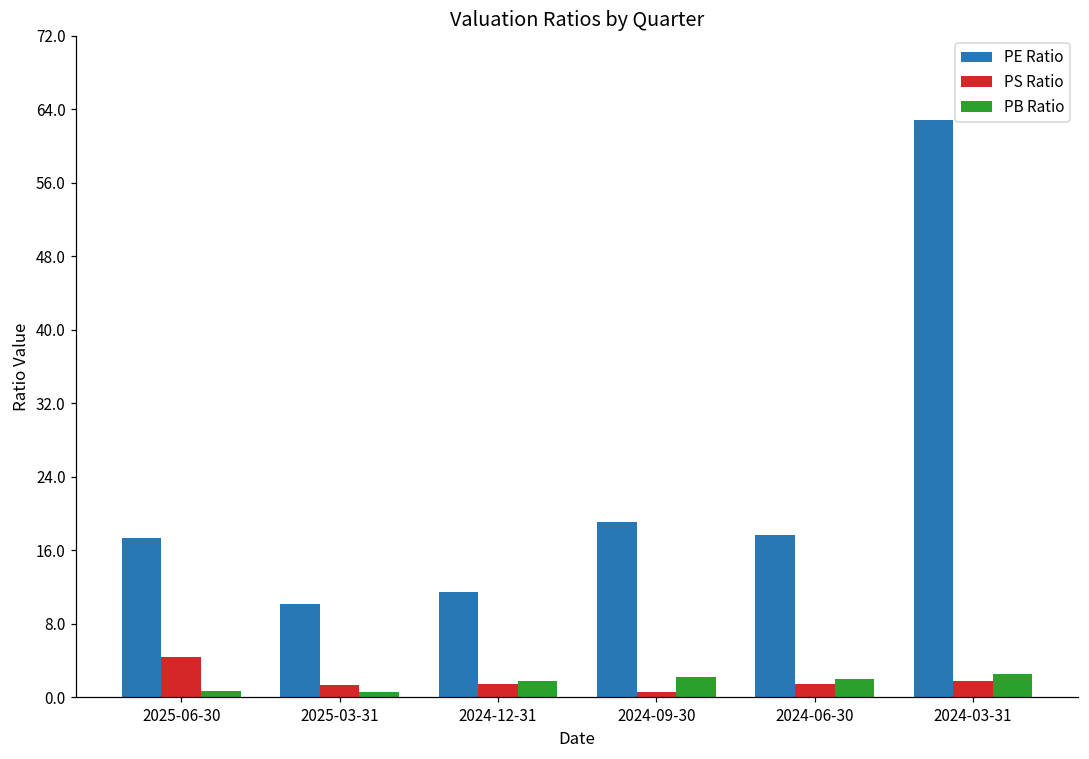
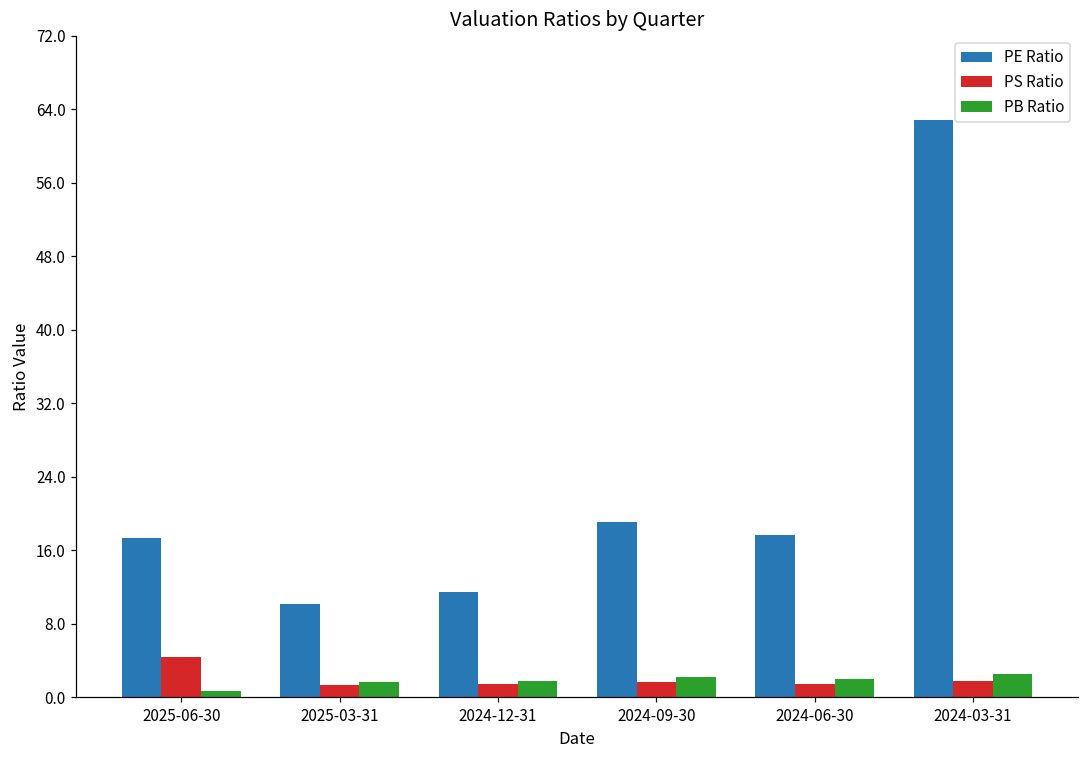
  {
    "PE Ratio": {
      "2025-06-30": 17,
      "2025-03-31": 10,
      "2024-12-31": 11,
      "2024-09-30": 19,
      "2024-06-30": 18,
      "2024-03-31": 63
    },
    "PS Ratio": {
      "2025-06-30": 4,
      "2025-03-31": 1,
      "2024-12-31": 1,
-     "2024-09-30": 1,
+     "2024-09-30": 2,
      "2024-06-30": 1,
      "2024-03-31": 2
    },
    "PB Ratio": {
      "2025-06-30": 1,
-     "2025-03-31": 1,
+     "2025-03-31": 2,
      "2024-12-31": 2,
      "2024-09-30": 2,
      "2024-06-30": 2,
      "2024-03-31": 3
    }
  }
